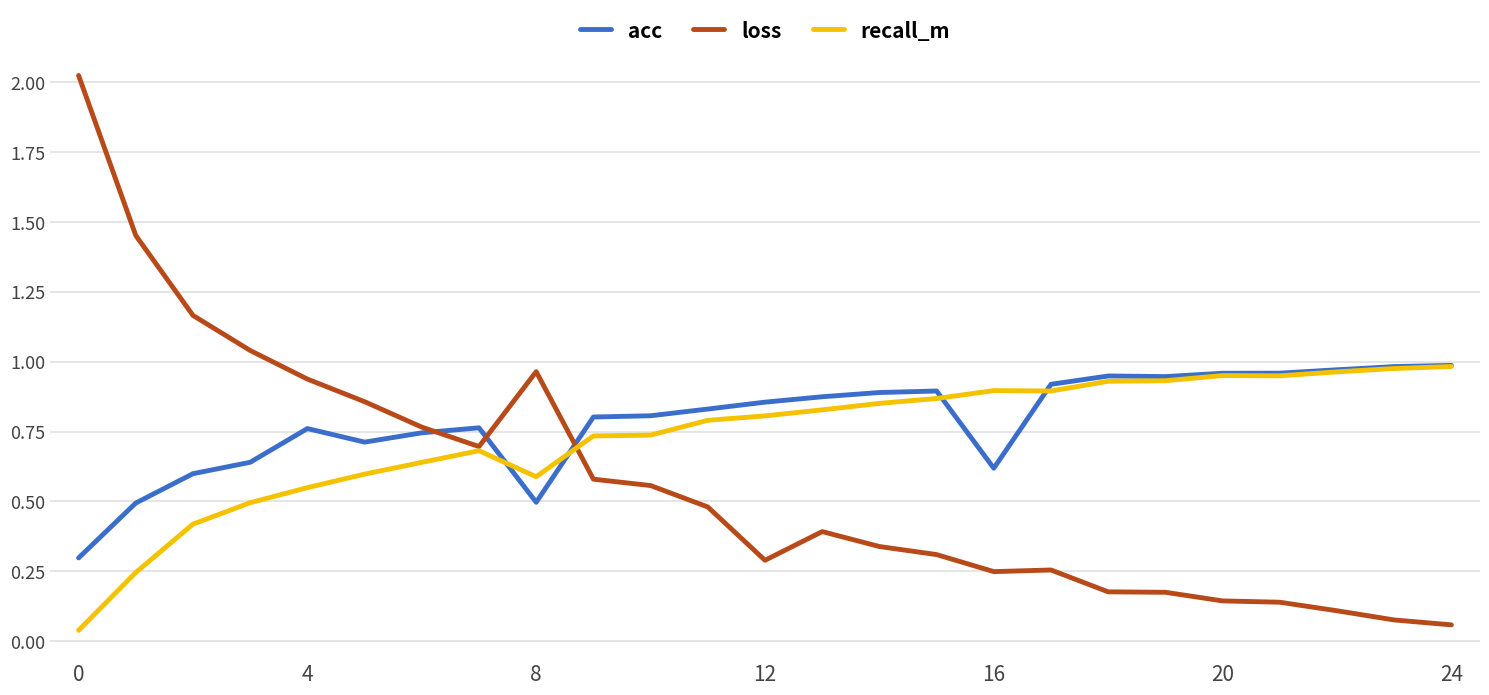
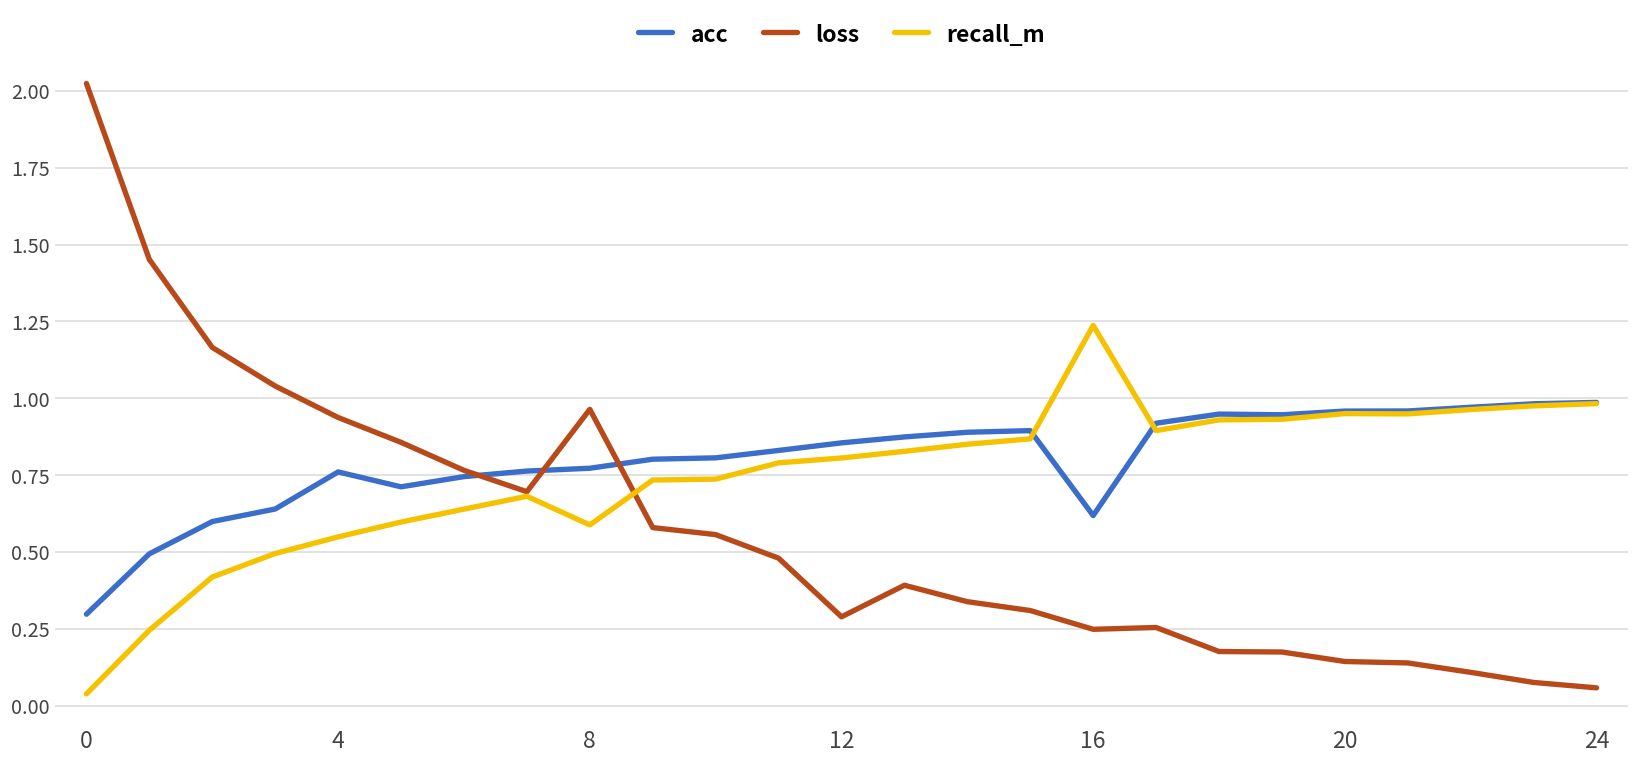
  {
    "acc": {
      "0": 0.30,
      "4": 0.76,
-     "8": 0.50,
+     "8": 0.77,
      "12": 0.86,
      "16": 0.62
    },
    "loss": {
      "0": 2.02,
      "4": 0.94,
      "8": 0.96,
      "12": 0.29,
      "16": 0.25,
      "20": 0.14,
      "24": 0.06
    },
    "recall_m": {
      "0": 0.04,
      "4": 0.55,
      "8": 0.59,
      "12": 0.81,
-     "16": 0.90
+     "16": 1.24
    }
  }
